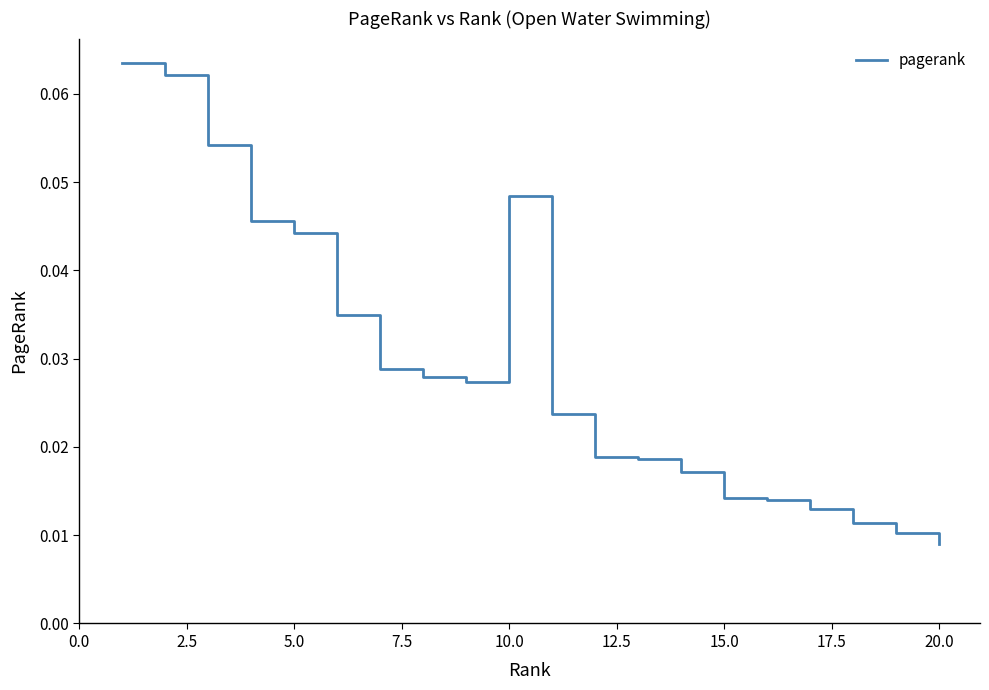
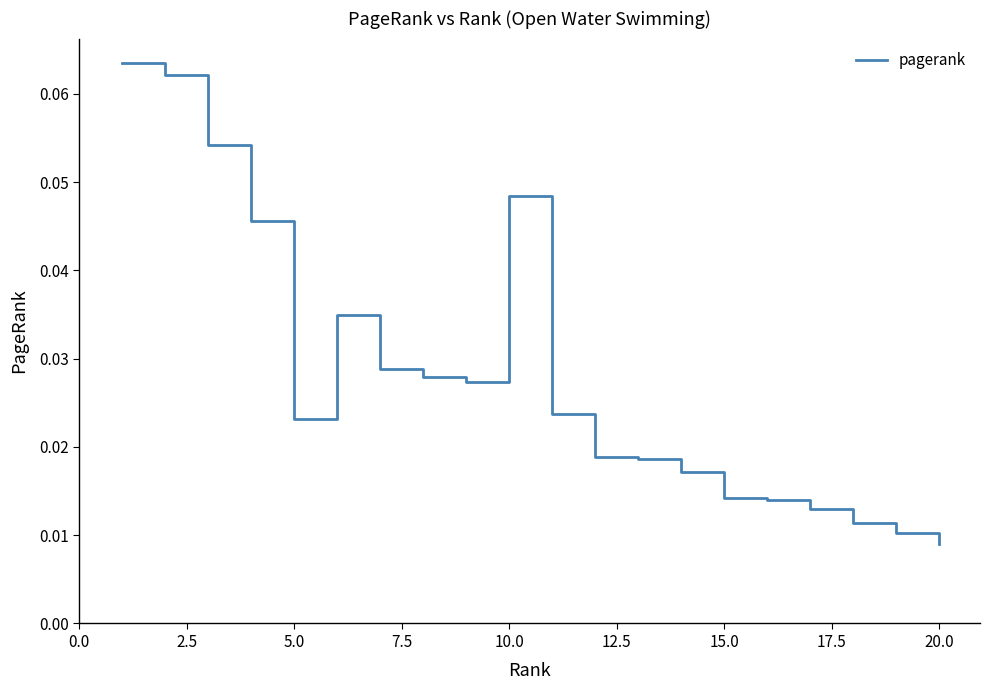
  {
-   "5.0": 0.044,
+   "5.0": 0.023,
    "10.0": 0.048,
    "15.0": 0.014,
    "20.0": 0.009
  }
